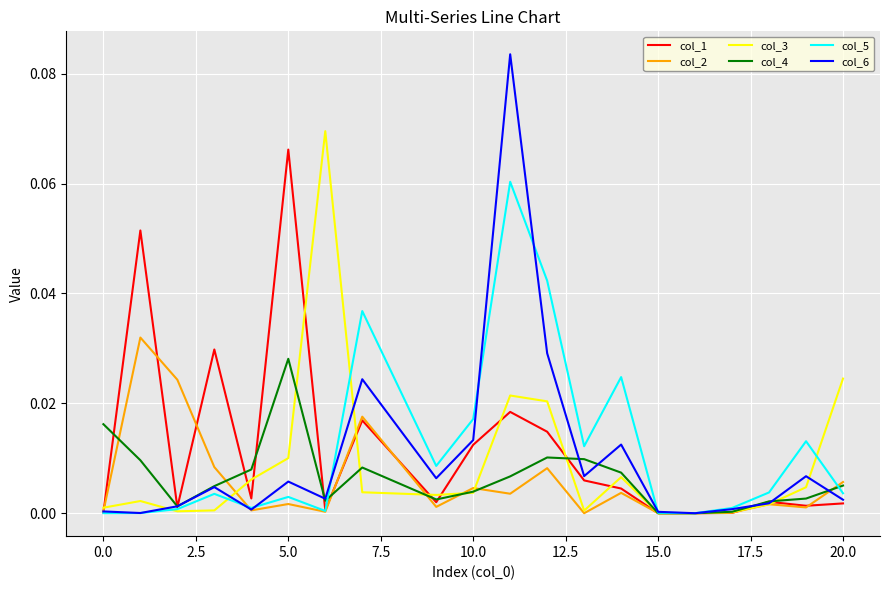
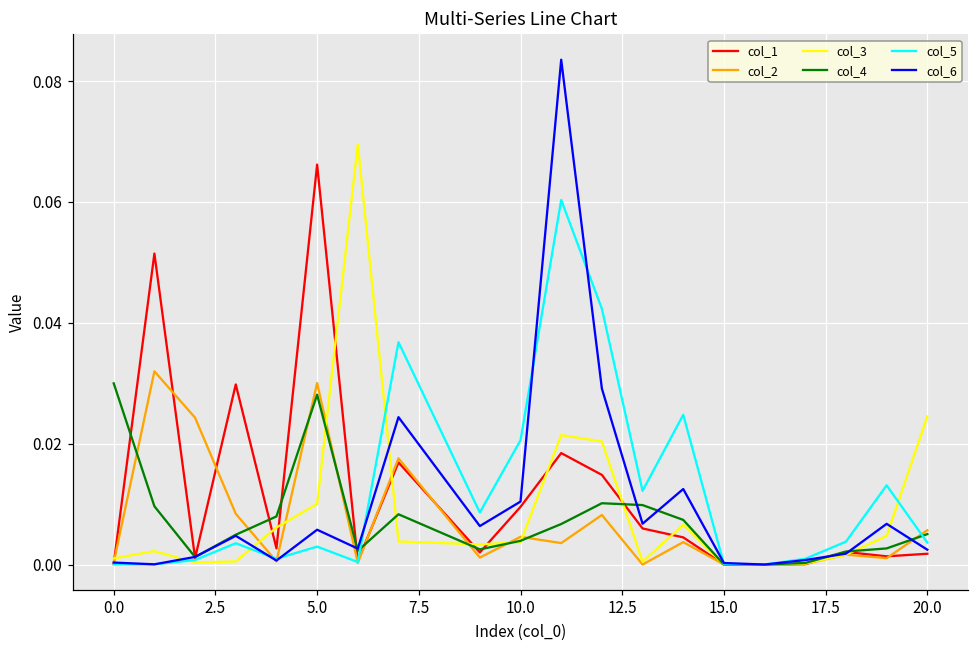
  {
    "col_1": {
      "5.0": 0.066,
-     "10.0": 0.012,
+     "10.0": 0.010,
      "20.0": 0.002
    },
    "col_2": {
-     "5.0": 0.002,
+     "5.0": 0.030,
      "10.0": 0.005,
      "20.0": 0.006
    },
    "col_3": {
      "0.0": 0.001,
      "5.0": 0.010,
      "20.0": 0.025
    },
    "col_4": {
-     "0.0": 0.016,
+     "0.0": 0.030,
      "5.0": 0.028,
      "20.0": 0.005
    },
    "col_5": {
      "5.0": 0.003,
-     "10.0": 0.017,
+     "10.0": 0.021,
      "20.0": 0.004
    },
    "col_6": {
      "5.0": 0.006,
-     "10.0": 0.013,
+     "10.0": 0.010,
      "20.0": 0.002
    }
  }
